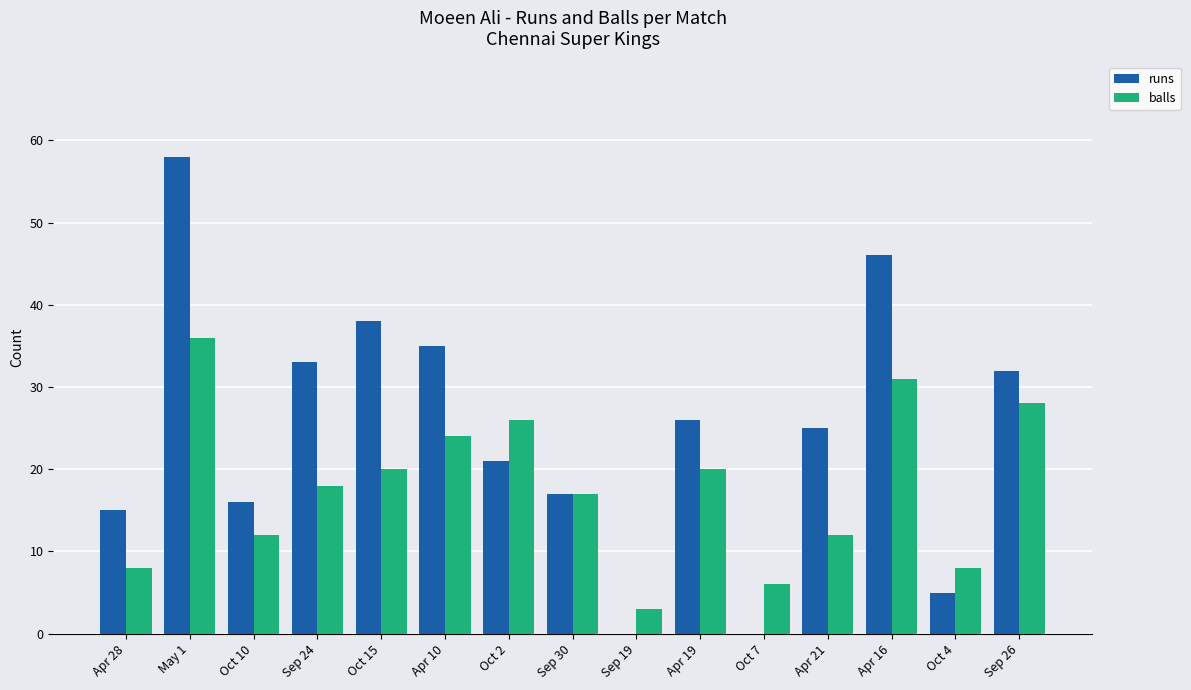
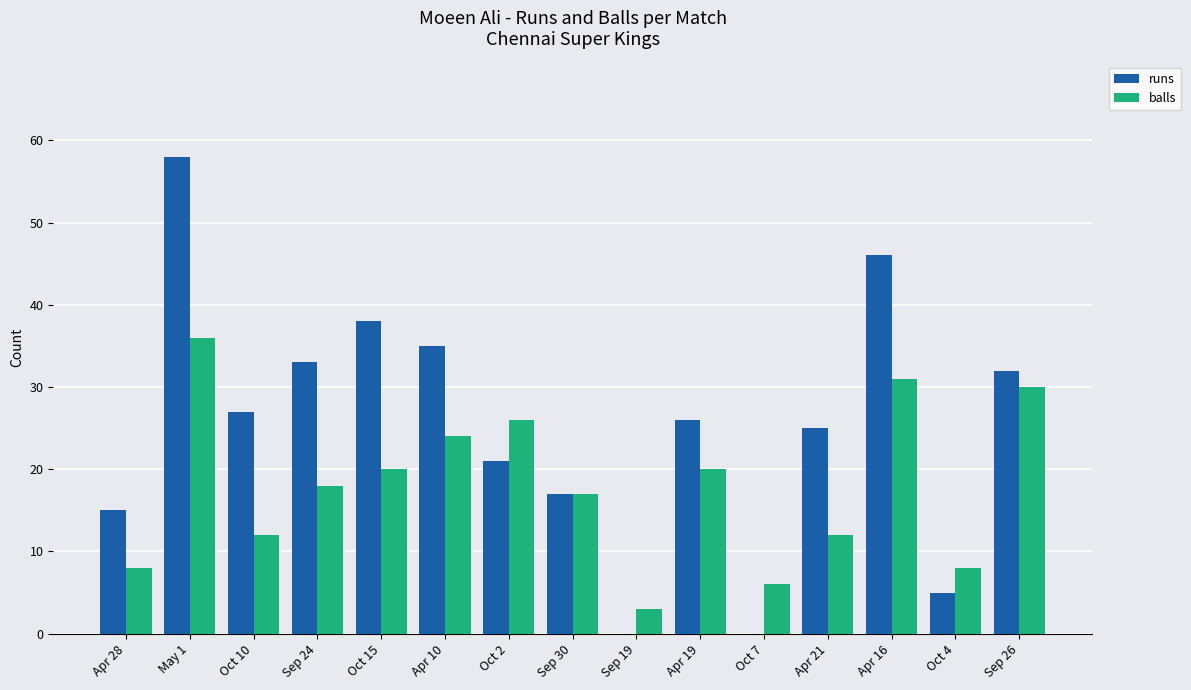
  {
    "runs": {
      "Apr 28": 15,
      "May 1": 58,
-     "Oct 10": 16,
+     "Oct 10": 27,
      "Sep 24": 33,
      "Oct 15": 38,
      "Apr 10": 35,
      "Oct 2": 21,
      "Sep 30": 17,
      "Sep 19": 0,
      "Apr 19": 26,
      "Oct 7": 0,
      "Apr 21": 25,
      "Apr 16": 46,
      "Oct 4": 5,
      "Sep 26": 32
    },
    "balls": {
      "Apr 28": 8,
      "May 1": 36,
      "Oct 10": 12,
      "Sep 24": 18,
      "Oct 15": 20,
      "Apr 10": 24,
      "Oct 2": 26,
      "Sep 30": 17,
      "Sep 19": 3,
      "Apr 19": 20,
      "Oct 7": 6,
      "Apr 21": 12,
      "Apr 16": 31,
      "Oct 4": 8,
-     "Sep 26": 28
+     "Sep 26": 30
    }
  }
